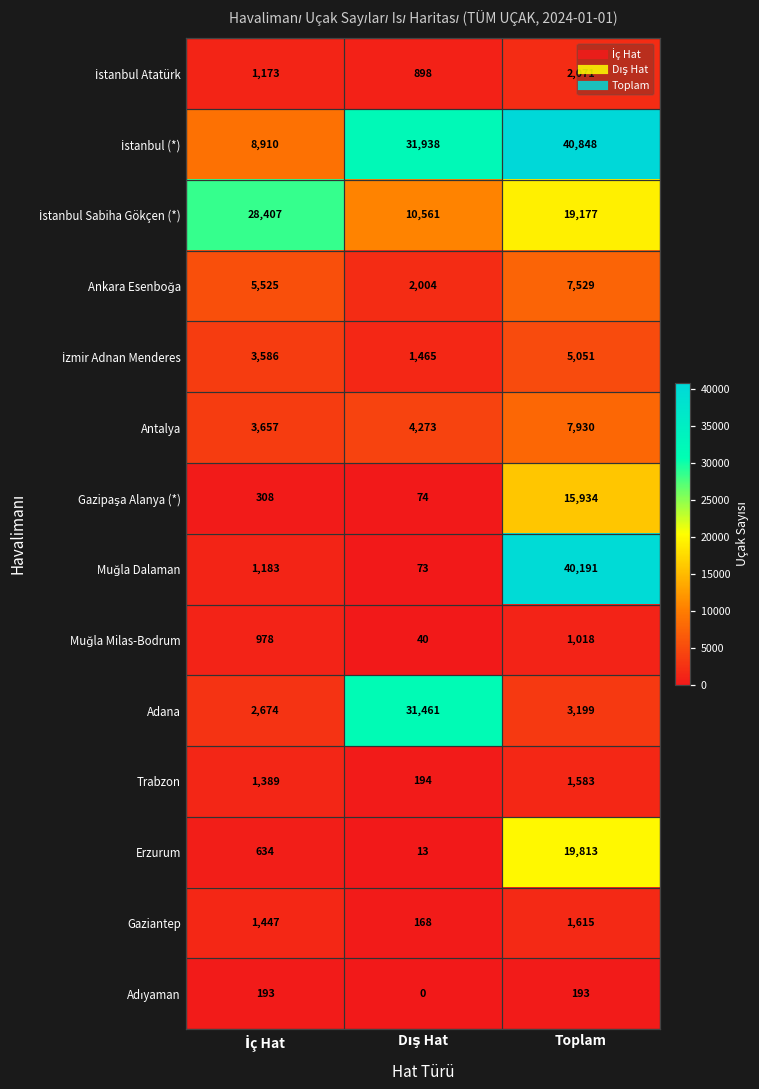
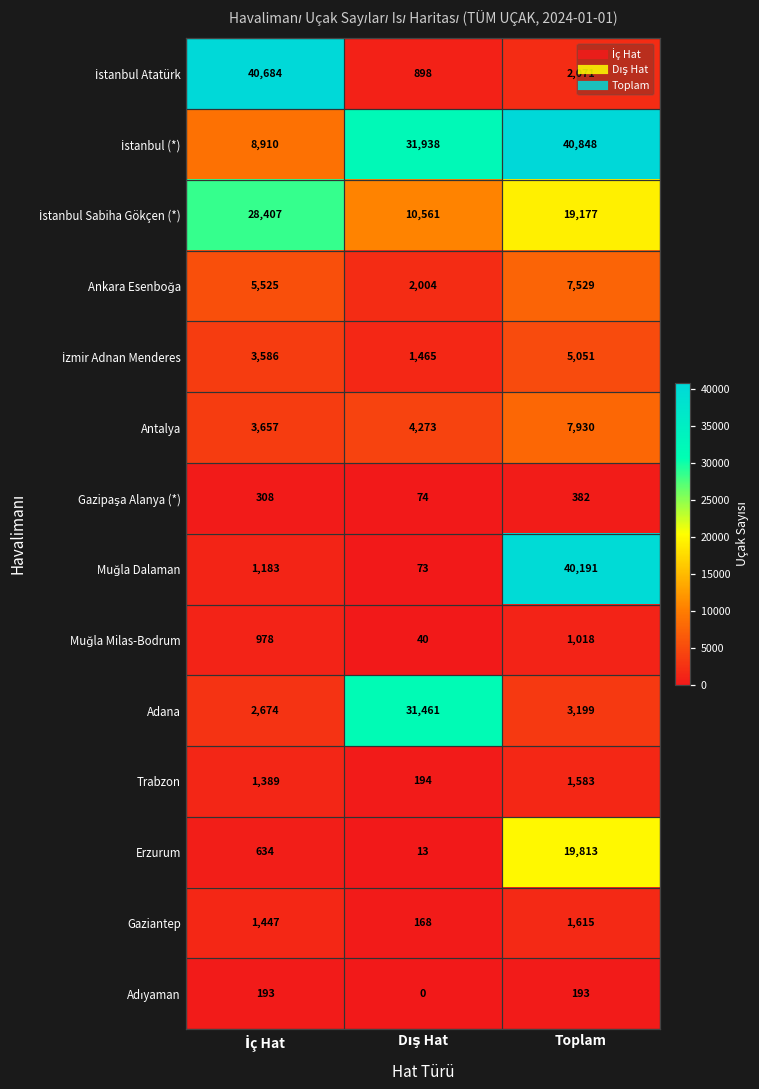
  {
    "İstanbul Atatürk": {
-     "İç Hat": "1,173",
+     "İç Hat": "40,684",
      "Dış Hat": "898"
    },
    "İstanbul (*)": {
      "İç Hat": "8,910",
      "Dış Hat": "31,938",
      "Toplam": "40,848"
    },
    "İstanbul Sabiha Gökçen (*)": {
      "İç Hat": "28,407",
      "Dış Hat": "10,561",
      "Toplam": "19,177"
    },
    "Ankara Esenboğa": {
      "İç Hat": "5,525",
      "Dış Hat": "2,004",
      "Toplam": "7,529"
    },
    "İzmir Adnan Menderes": {
      "İç Hat": "3,586",
      "Dış Hat": "1,465",
      "Toplam": "5,051"
    },
    "Antalya": {
      "İç Hat": "3,657",
      "Dış Hat": "4,273",
      "Toplam": "7,930"
    },
    "Gazipaşa Alanya (*)": {
      "İç Hat": "308",
      "Dış Hat": "74",
-     "Toplam": "15,934"
+     "Toplam": "382"
    },
    "Muğla Dalaman": {
      "İç Hat": "1,183",
      "Dış Hat": "73",
      "Toplam": "40,191"
    },
    "Muğla Milas-Bodrum": {
      "İç Hat": "978",
      "Dış Hat": "40",
      "Toplam": "1,018"
    },
    "Adana": {
      "İç Hat": "2,674",
      "Dış Hat": "31,461",
      "Toplam": "3,199"
    },
    "Trabzon": {
      "İç Hat": "1,389",
      "Dış Hat": "194",
      "Toplam": "1,583"
    },
    "Erzurum": {
      "İç Hat": "634",
      "Dış Hat": "13",
      "Toplam": "19,813"
    },
    "Gaziantep": {
      "İç Hat": "1,447",
      "Dış Hat": "168",
      "Toplam": "1,615"
    },
    "Adıyaman": {
      "İç Hat": "193",
      "Dış Hat": "0",
      "Toplam": "193"
    }
  }
